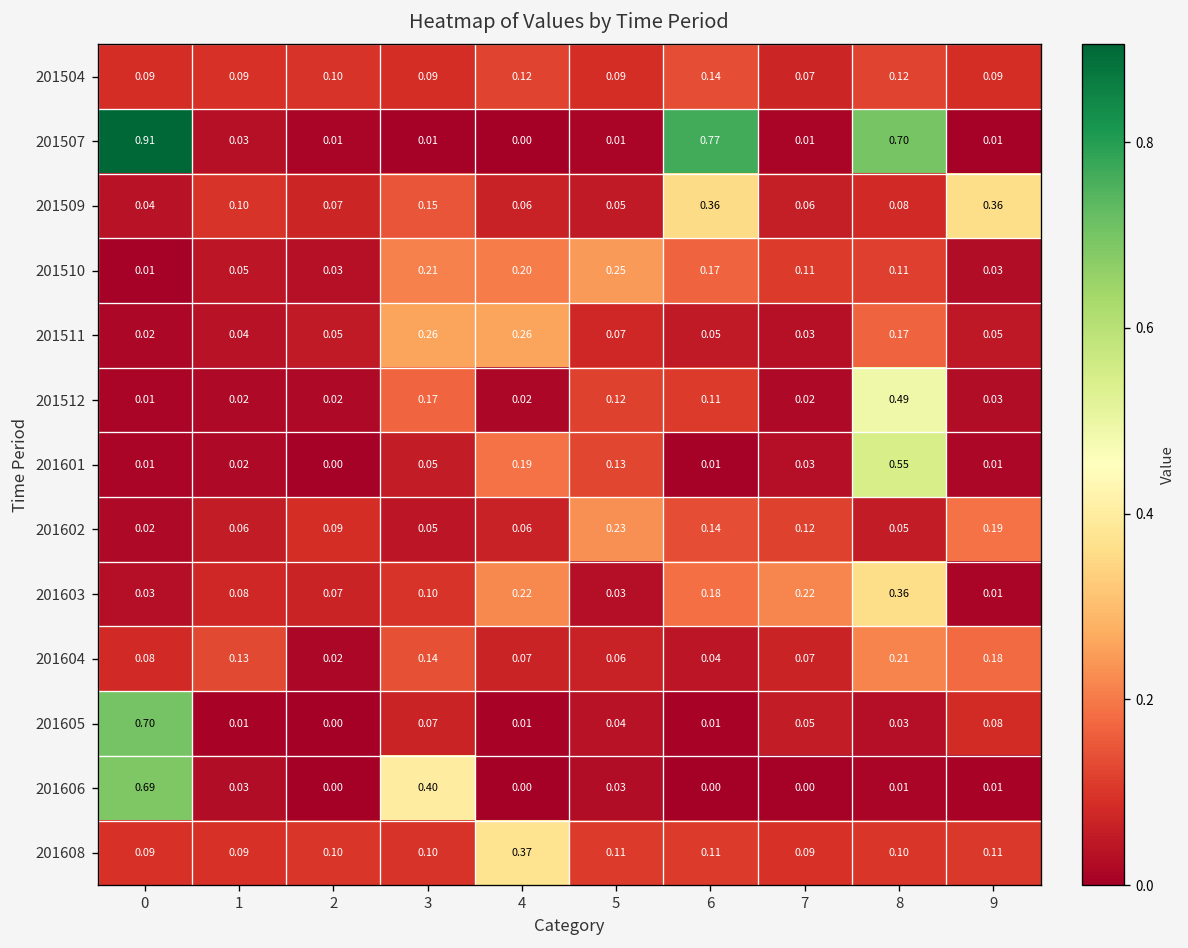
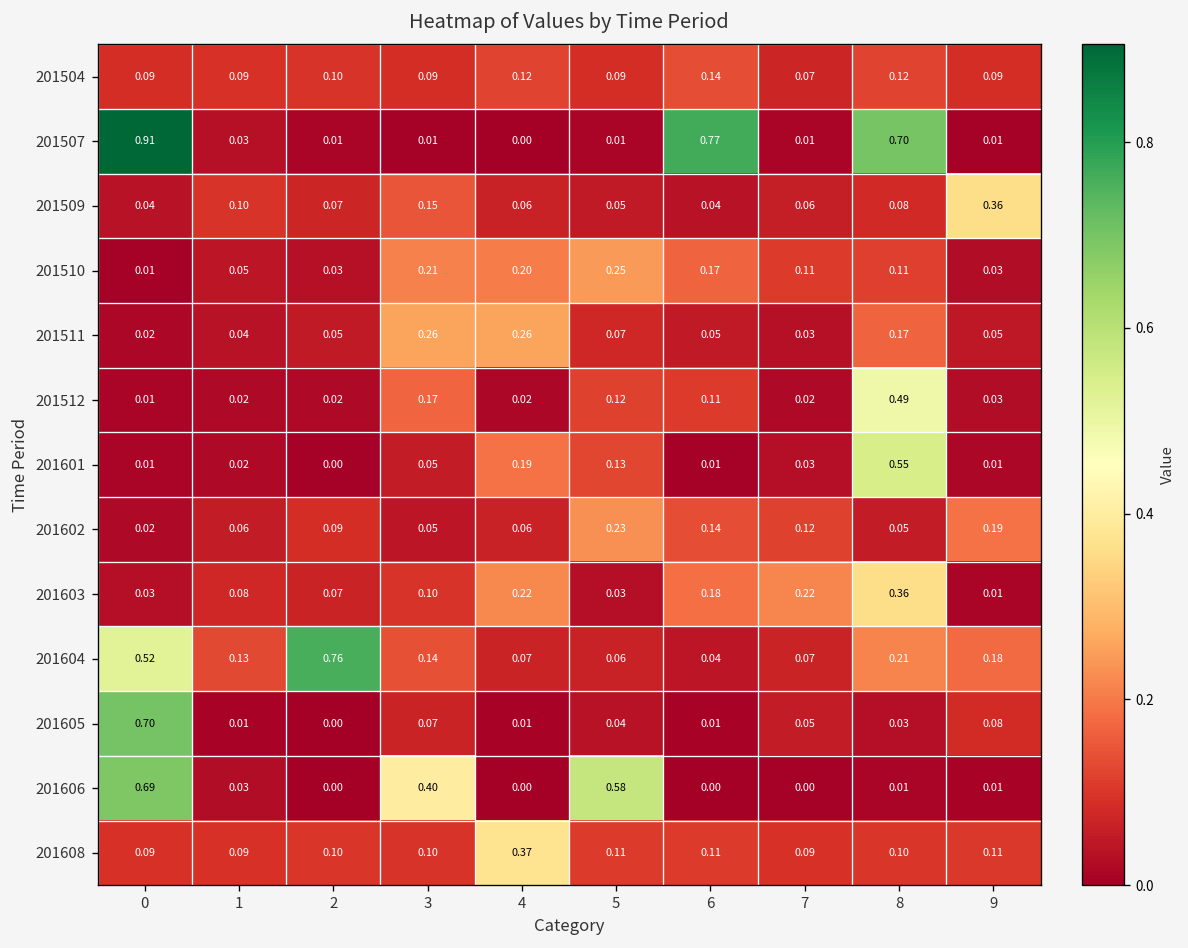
  {
    "201504": {
      "0": 0.09,
      "1": 0.09,
      "2": 0.10,
      "3": 0.09,
      "4": 0.12,
      "5": 0.09,
      "6": 0.14,
      "7": 0.07,
      "8": 0.12,
      "9": 0.09
    },
    "201507": {
      "0": 0.91,
      "1": 0.03,
      "2": 0.01,
      "3": 0.01,
      "4": 0.00,
      "5": 0.01,
      "6": 0.77,
      "7": 0.01,
      "8": 0.70,
      "9": 0.01
    },
    "201509": {
      "0": 0.04,
      "1": 0.10,
      "2": 0.07,
      "3": 0.15,
      "4": 0.06,
      "5": 0.05,
-     "6": 0.36,
+     "6": 0.04,
      "7": 0.06,
      "8": 0.08,
      "9": 0.36
    },
    "201510": {
      "0": 0.01,
      "1": 0.05,
      "2": 0.03,
      "3": 0.21,
      "4": 0.20,
      "5": 0.25,
      "6": 0.17,
      "7": 0.11,
      "8": 0.11,
      "9": 0.03
    },
    "201511": {
      "0": 0.02,
      "1": 0.04,
      "2": 0.05,
      "3": 0.26,
      "4": 0.26,
      "5": 0.07,
      "6": 0.05,
      "7": 0.03,
      "8": 0.17,
      "9": 0.05
    },
    "201512": {
      "0": 0.01,
      "1": 0.02,
      "2": 0.02,
      "3": 0.17,
      "4": 0.02,
      "5": 0.12,
      "6": 0.11,
      "7": 0.02,
      "8": 0.49,
      "9": 0.03
    },
    "201601": {
      "0": 0.01,
      "1": 0.02,
      "2": 0.00,
      "3": 0.05,
      "4": 0.19,
      "5": 0.13,
      "6": 0.01,
      "7": 0.03,
      "8": 0.55,
      "9": 0.01
    },
    "201602": {
      "0": 0.02,
      "1": 0.06,
      "2": 0.09,
      "3": 0.05,
      "4": 0.06,
      "5": 0.23,
      "6": 0.14,
      "7": 0.12,
      "8": 0.05,
      "9": 0.19
    },
    "201603": {
      "0": 0.03,
      "1": 0.08,
      "2": 0.07,
      "3": 0.10,
      "4": 0.22,
      "5": 0.03,
      "6": 0.18,
      "7": 0.22,
      "8": 0.36,
      "9": 0.01
    },
    "201604": {
-     "0": 0.08,
+     "0": 0.52,
      "1": 0.13,
-     "2": 0.02,
+     "2": 0.76,
      "3": 0.14,
      "4": 0.07,
      "5": 0.06,
      "6": 0.04,
      "7": 0.07,
      "8": 0.21,
      "9": 0.18
    },
    "201605": {
      "0": 0.70,
      "1": 0.01,
      "2": 0.00,
      "3": 0.07,
      "4": 0.01,
      "5": 0.04,
      "6": 0.01,
      "7": 0.05,
      "8": 0.03,
      "9": 0.08
    },
    "201606": {
      "0": 0.69,
      "1": 0.03,
      "2": 0.00,
      "3": 0.40,
      "4": 0.00,
-     "5": 0.03,
+     "5": 0.58,
      "6": 0.00,
      "7": 0.00,
      "8": 0.01,
      "9": 0.01
    },
    "201608": {
      "0": 0.09,
      "1": 0.09,
      "2": 0.10,
      "3": 0.10,
      "4": 0.37,
      "5": 0.11,
      "6": 0.11,
      "7": 0.09,
      "8": 0.10,
      "9": 0.11
    }
  }
